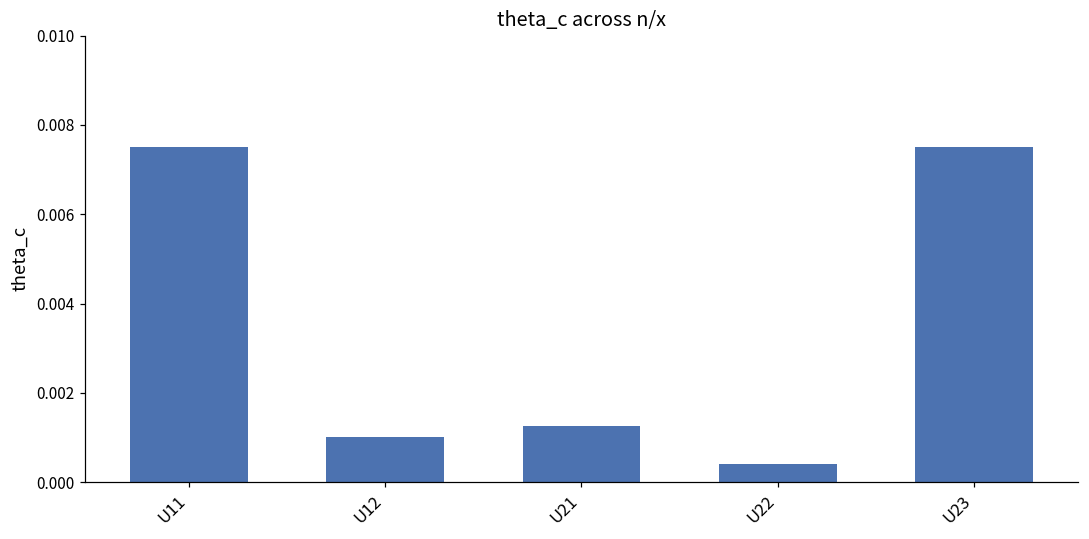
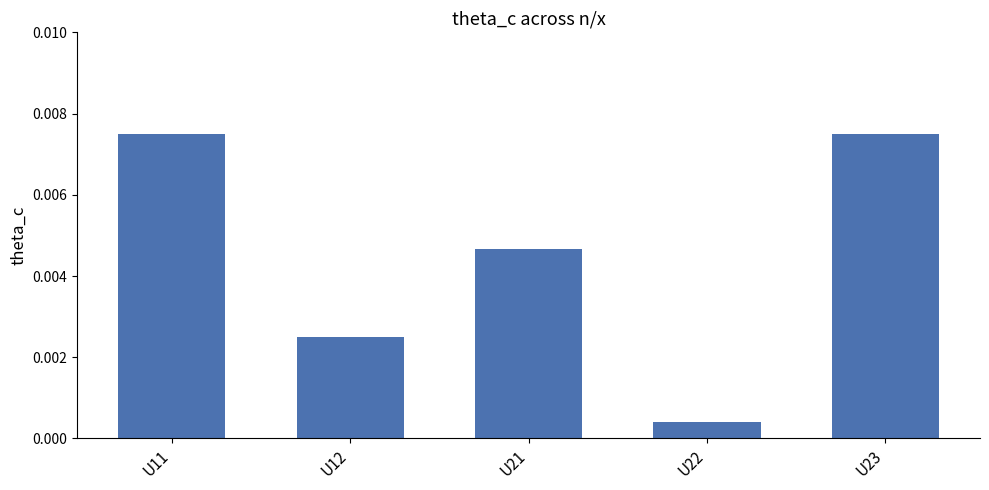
  {
    "U11": 0.0075,
-   "U12": 0.0010,
-   "U21": 0.0013,
+   "U12": 0.0025,
+   "U21": 0.0047,
    "U22": 0.0004,
    "U23": 0.0075
  }
